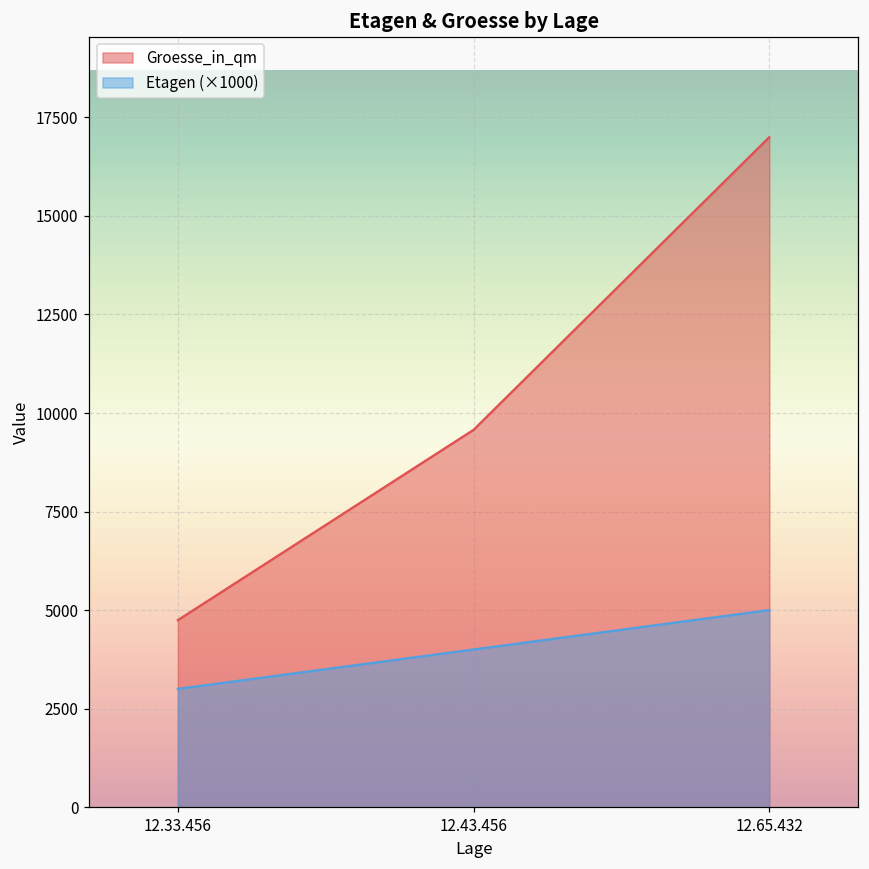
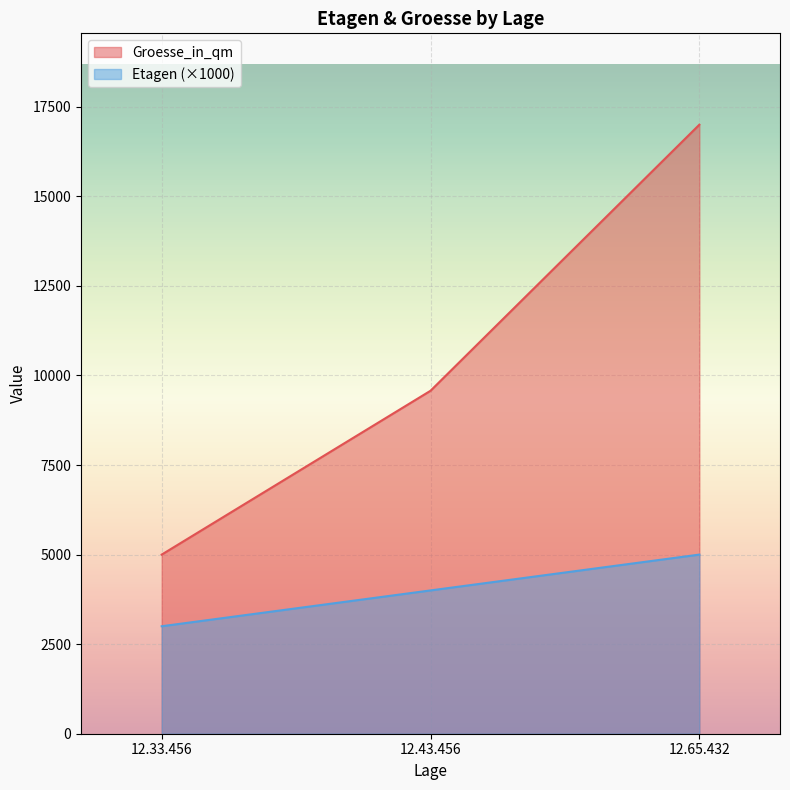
  {
    "Groesse_in_qm": {
-     "12.33.456": 4700,
+     "12.33.456": 5000,
      "12.43.456": 9600,
      "12.65.432": 17000
    },
    "Etagen (×1000)": {
      "12.33.456": 3000,
      "12.43.456": 4000,
      "12.65.432": 5000
    }
  }
